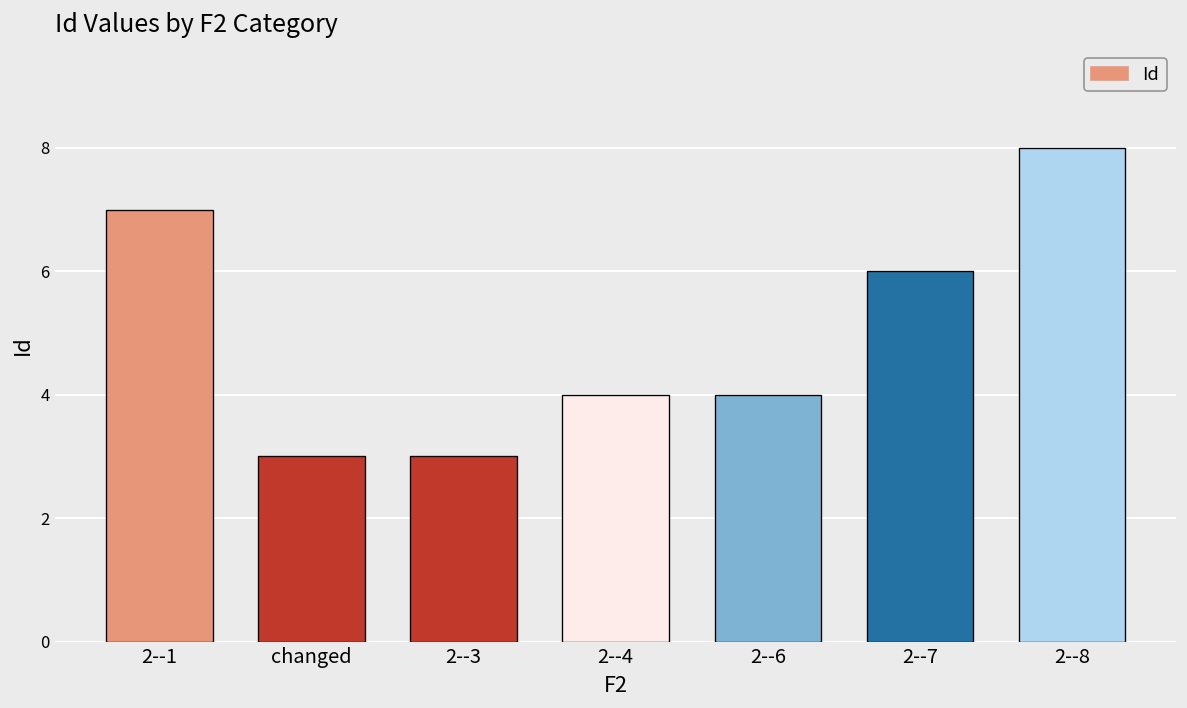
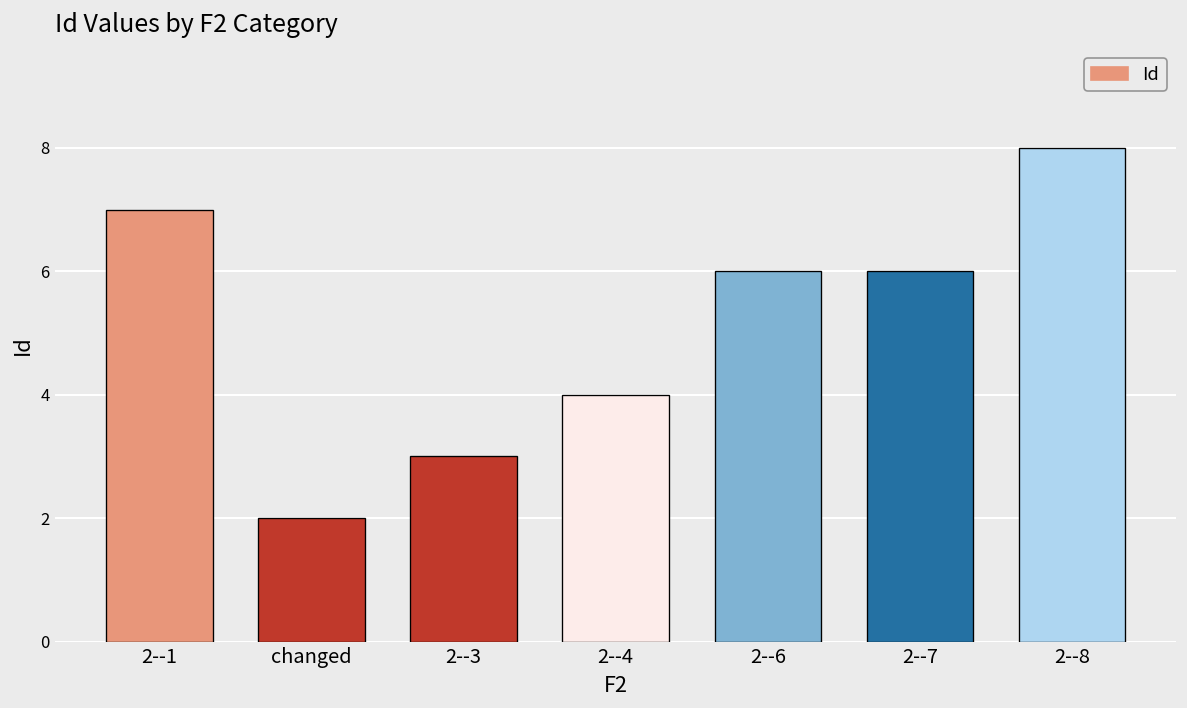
  {
    "2--1": 7,
-   "changed": 3,
+   "changed": 2,
    "2--3": 3,
    "2--4": 4,
-   "2--6": 4,
+   "2--6": 6,
    "2--7": 6,
    "2--8": 8
  }
